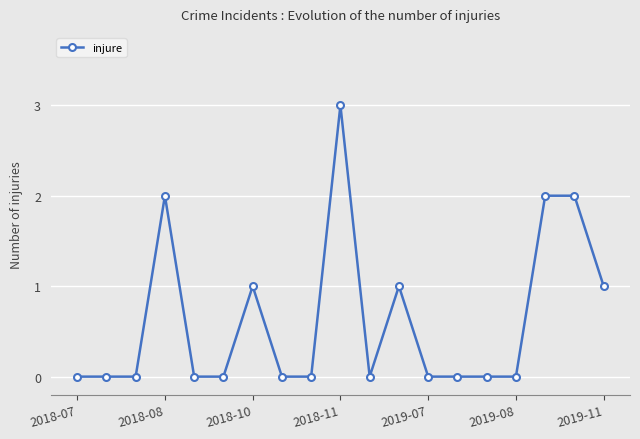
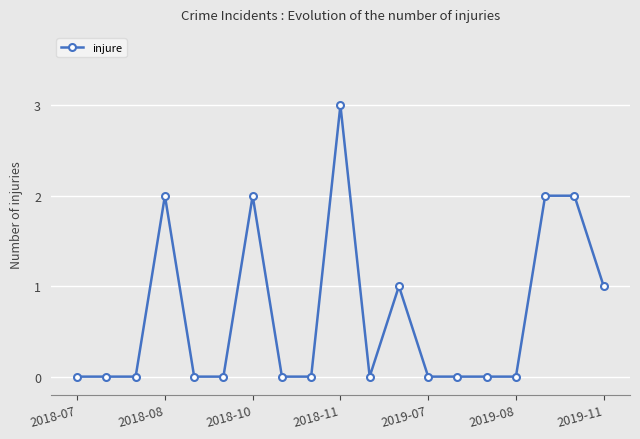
  {
    "2018-07": 0,
    "2018-08": 2,
-   "2018-10": 1,
+   "2018-10": 2,
    "2018-11": 3,
    "2019-07": 0,
    "2019-08": 0,
    "2019-11": 1
  }
